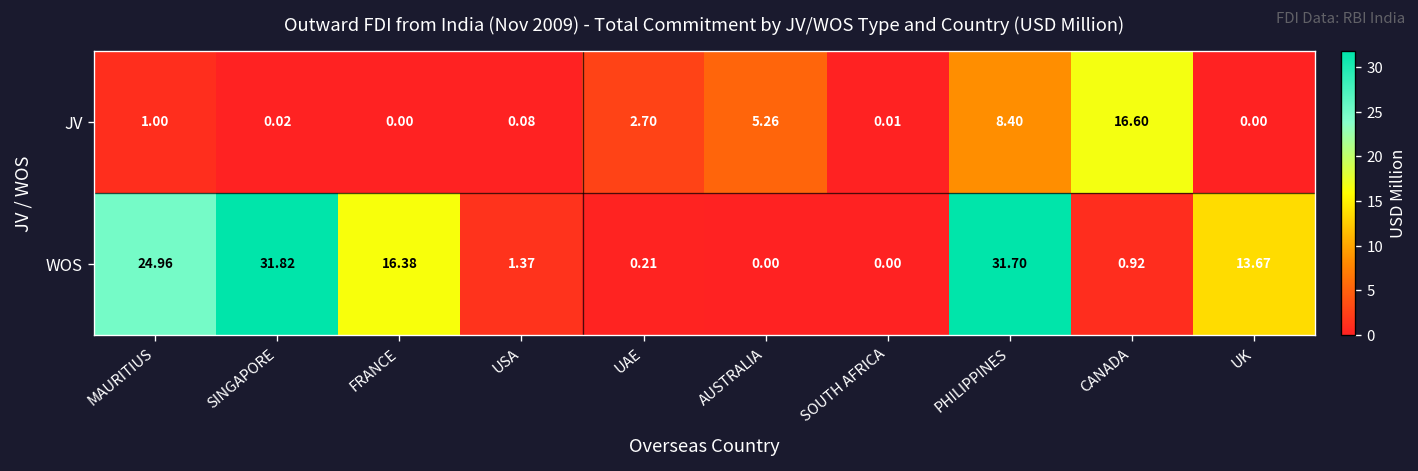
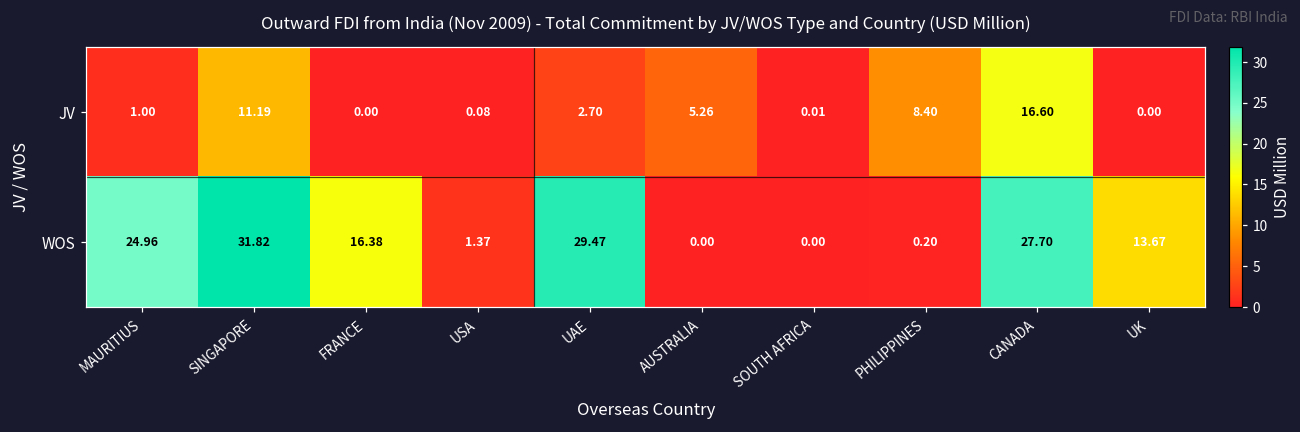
  {
    "JV": {
      "MAURITIUS": 1.00,
-     "SINGAPORE": 0.02,
+     "SINGAPORE": 11.19,
      "FRANCE": 0.00,
      "USA": 0.08,
      "UAE": 2.70,
      "AUSTRALIA": 5.26,
      "SOUTH AFRICA": 0.01,
      "PHILIPPINES": 8.40,
      "CANADA": 16.60,
      "UK": 0.00
    },
    "WOS": {
      "MAURITIUS": 24.96,
      "SINGAPORE": 31.82,
      "FRANCE": 16.38,
      "USA": 1.37,
-     "UAE": 0.21,
+     "UAE": 29.47,
      "AUSTRALIA": 0.00,
      "SOUTH AFRICA": 0.00,
-     "PHILIPPINES": 31.70,
-     "CANADA": 0.92,
+     "PHILIPPINES": 0.20,
+     "CANADA": 27.70,
      "UK": 13.67
    }
  }
